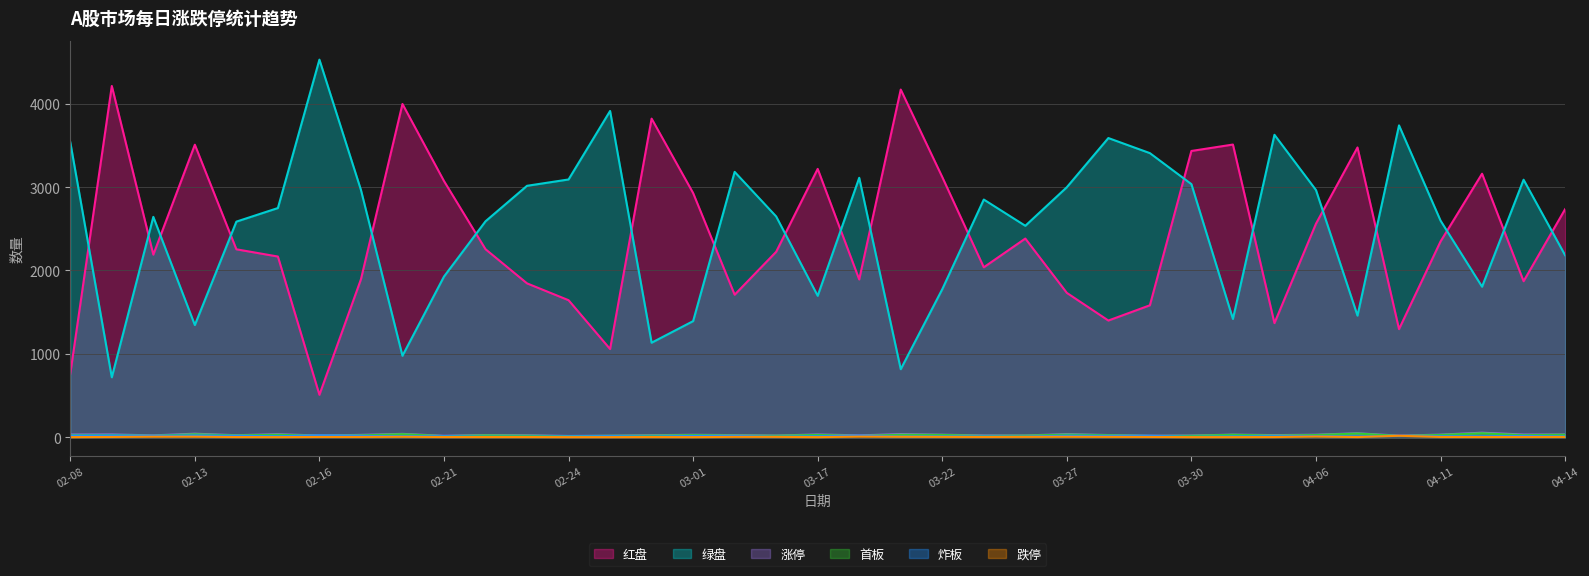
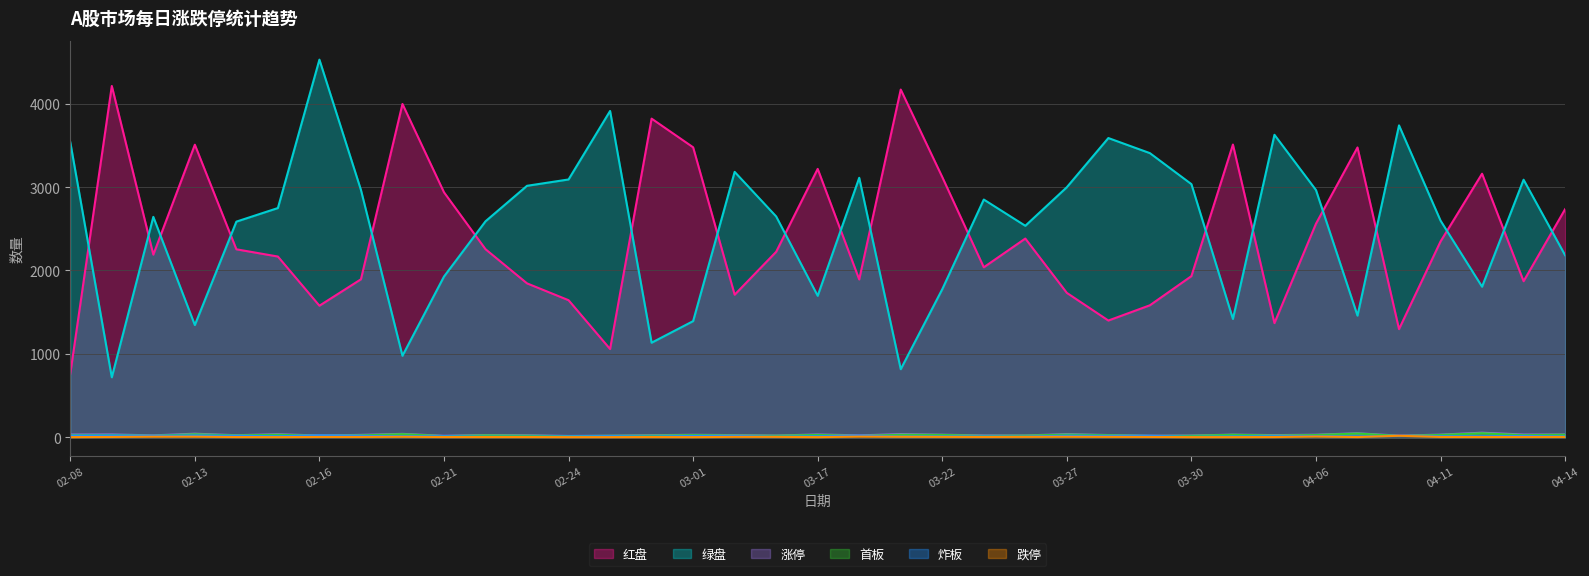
  {
    "红盘": {
      "02-08": 800,
      "02-13": 3500,
-     "02-16": 500,
-     "02-21": 3100,
+     "02-16": 1600,
+     "02-21": 2900,
      "02-24": 1600,
-     "03-01": 2900,
+     "03-01": 3500,
      "03-17": 3200,
      "03-22": 3100,
      "03-27": 1700,
-     "03-30": 3400,
+     "03-30": 1900,
      "04-06": 2600,
      "04-11": 2300,
      "04-14": 2700
    }
  }
